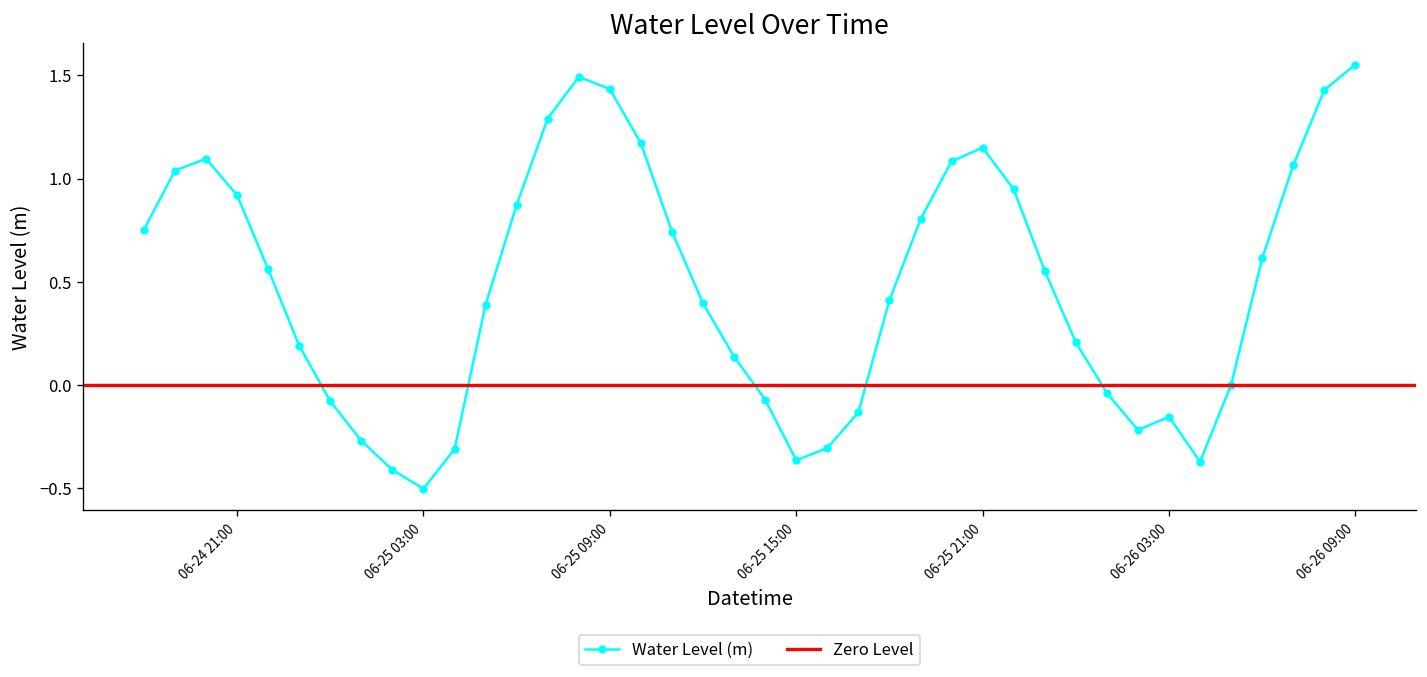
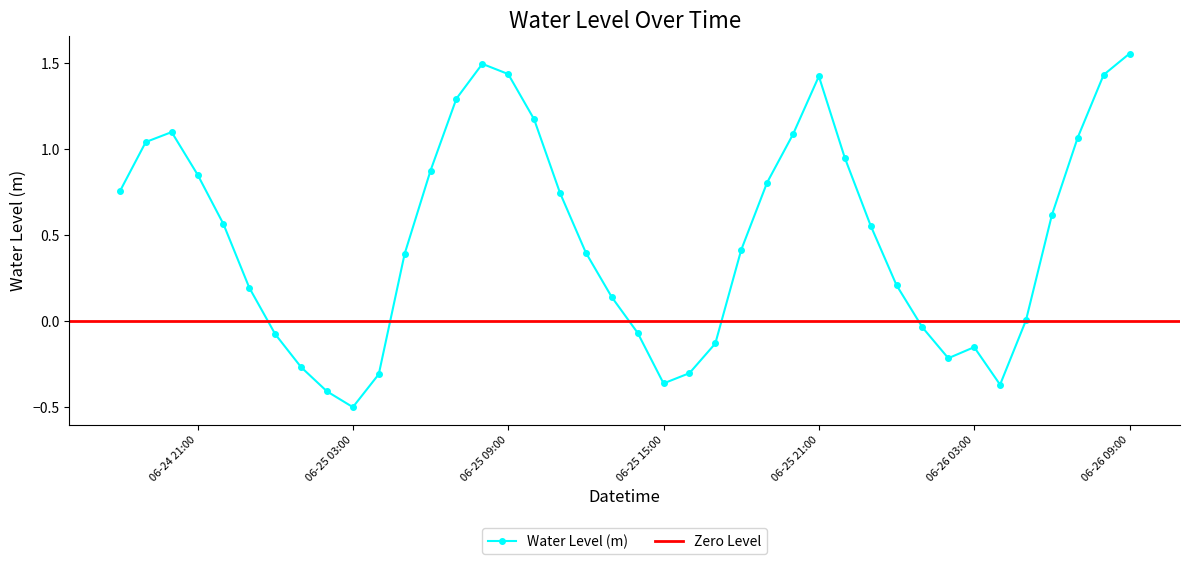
  {
-   "06-24 21:00": 0.92,
+   "06-24 21:00": 0.85,
    "06-25 03:00": -0.50,
    "06-25 09:00": 1.43,
    "06-25 15:00": -0.36,
-   "06-25 21:00": 1.15,
+   "06-25 21:00": 1.42,
    "06-26 03:00": -0.15,
    "06-26 09:00": 1.55
  }
